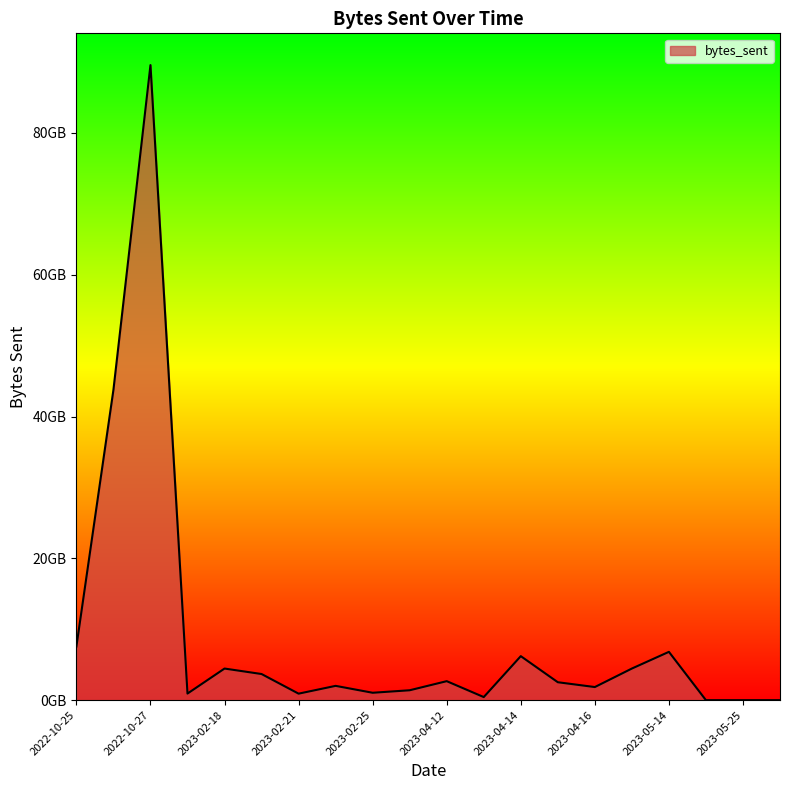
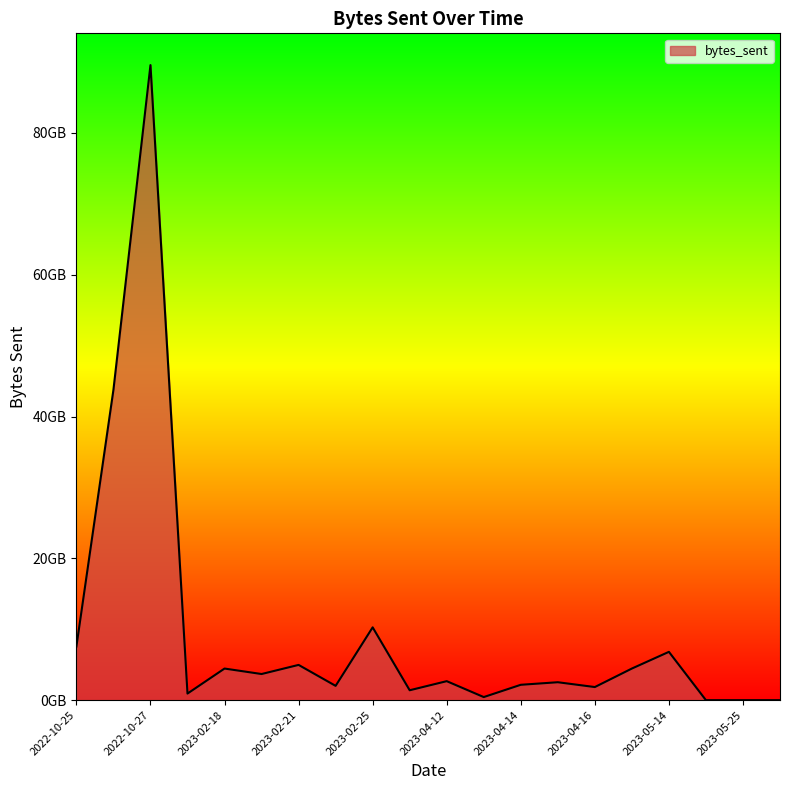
  {
    "2022-10-25": "8GB",
    "2022-10-27": "90GB",
    "2023-02-18": "4GB",
-   "2023-02-21": "1GB",
-   "2023-02-25": "1GB",
+   "2023-02-21": "5GB",
+   "2023-02-25": "10GB",
    "2023-04-12": "3GB",
-   "2023-04-14": "6GB",
+   "2023-04-14": "2GB",
    "2023-04-16": "2GB",
    "2023-05-14": "7GB",
    "2023-05-25": "0GB"
  }
